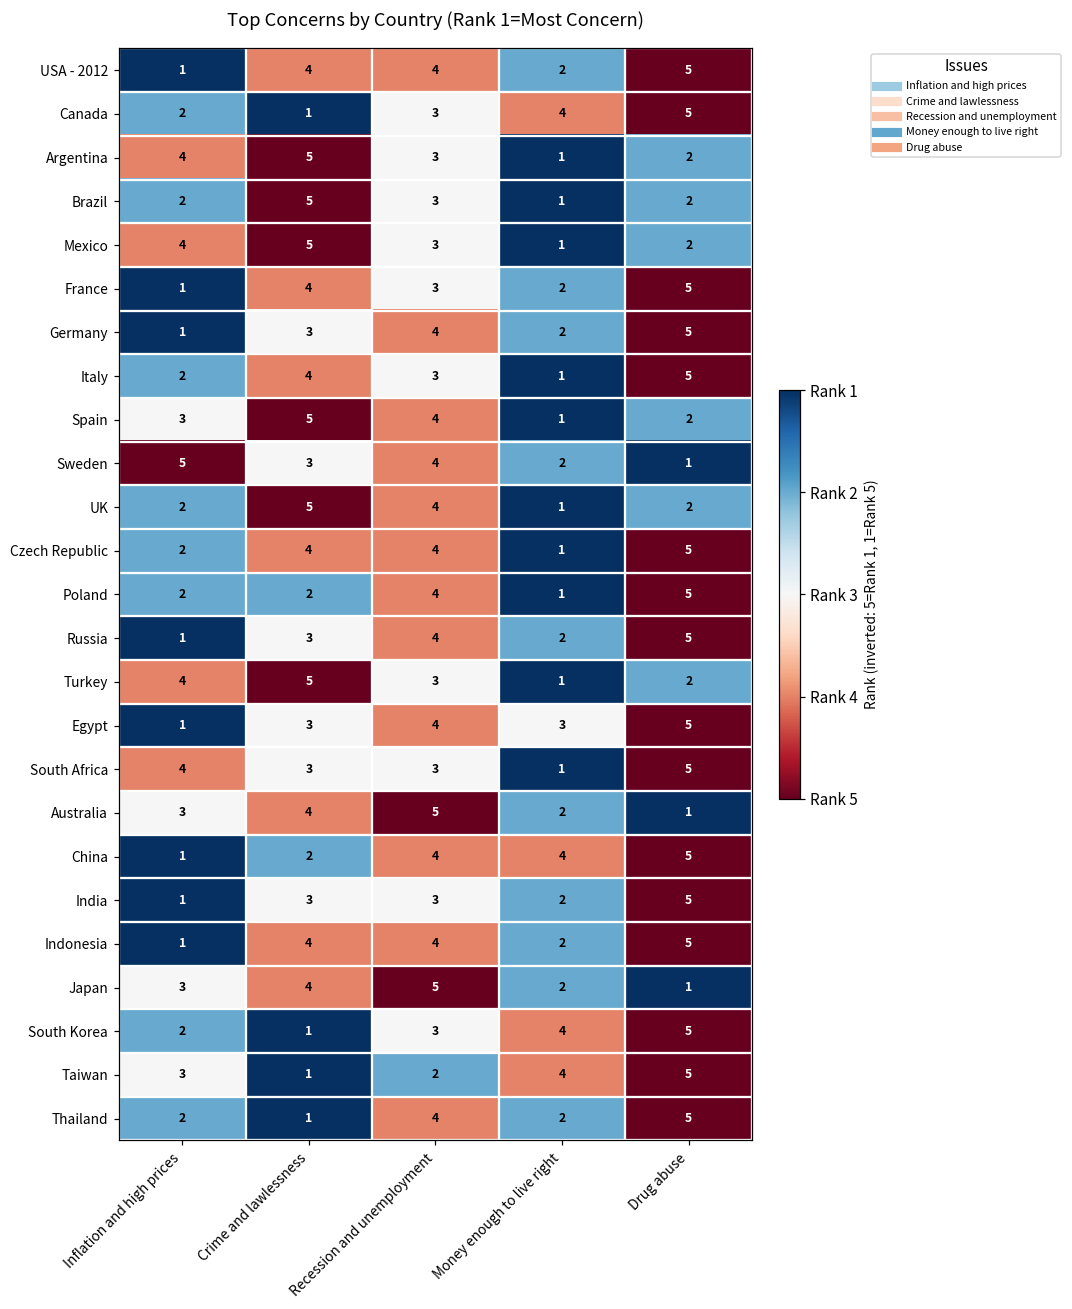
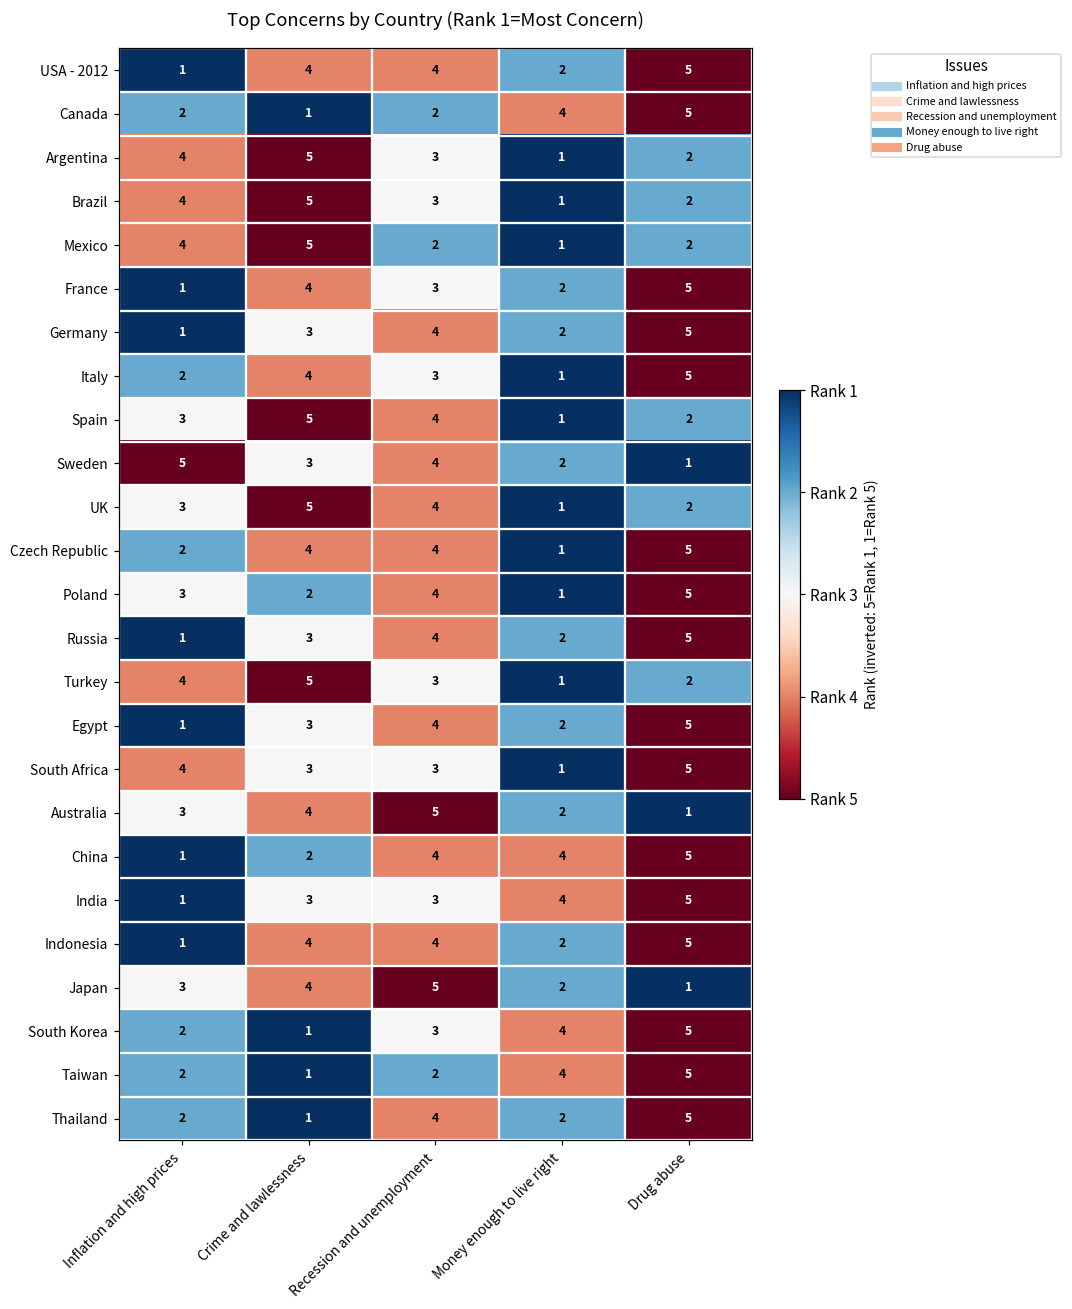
  {
    "USA - 2012": {
      "Inflation and high prices": 1,
      "Crime and lawlessness": 4,
      "Recession and unemployment": 4,
      "Money enough to live right": 2,
      "Drug abuse": 5
    },
    "Canada": {
      "Inflation and high prices": 2,
      "Crime and lawlessness": 1,
-     "Recession and unemployment": 3,
+     "Recession and unemployment": 2,
      "Money enough to live right": 4,
      "Drug abuse": 5
    },
    "Argentina": {
      "Inflation and high prices": 4,
      "Crime and lawlessness": 5,
      "Recession and unemployment": 3,
      "Money enough to live right": 1,
      "Drug abuse": 2
    },
    "Brazil": {
-     "Inflation and high prices": 2,
+     "Inflation and high prices": 4,
      "Crime and lawlessness": 5,
      "Recession and unemployment": 3,
      "Money enough to live right": 1,
      "Drug abuse": 2
    },
    "Mexico": {
      "Inflation and high prices": 4,
      "Crime and lawlessness": 5,
-     "Recession and unemployment": 3,
+     "Recession and unemployment": 2,
      "Money enough to live right": 1,
      "Drug abuse": 2
    },
    "France": {
      "Inflation and high prices": 1,
      "Crime and lawlessness": 4,
      "Recession and unemployment": 3,
      "Money enough to live right": 2,
      "Drug abuse": 5
    },
    "Germany": {
      "Inflation and high prices": 1,
      "Crime and lawlessness": 3,
      "Recession and unemployment": 4,
      "Money enough to live right": 2,
      "Drug abuse": 5
    },
    "Italy": {
      "Inflation and high prices": 2,
      "Crime and lawlessness": 4,
      "Recession and unemployment": 3,
      "Money enough to live right": 1,
      "Drug abuse": 5
    },
    "Spain": {
      "Inflation and high prices": 3,
      "Crime and lawlessness": 5,
      "Recession and unemployment": 4,
      "Money enough to live right": 1,
      "Drug abuse": 2
    },
    "Sweden": {
      "Inflation and high prices": 5,
      "Crime and lawlessness": 3,
      "Recession and unemployment": 4,
      "Money enough to live right": 2,
      "Drug abuse": 1
    },
    "UK": {
-     "Inflation and high prices": 2,
+     "Inflation and high prices": 3,
      "Crime and lawlessness": 5,
      "Recession and unemployment": 4,
      "Money enough to live right": 1,
      "Drug abuse": 2
    },
    "Czech Republic": {
      "Inflation and high prices": 2,
      "Crime and lawlessness": 4,
      "Recession and unemployment": 4,
      "Money enough to live right": 1,
      "Drug abuse": 5
    },
    "Poland": {
-     "Inflation and high prices": 2,
+     "Inflation and high prices": 3,
      "Crime and lawlessness": 2,
      "Recession and unemployment": 4,
      "Money enough to live right": 1,
      "Drug abuse": 5
    },
    "Russia": {
      "Inflation and high prices": 1,
      "Crime and lawlessness": 3,
      "Recession and unemployment": 4,
      "Money enough to live right": 2,
      "Drug abuse": 5
    },
    "Turkey": {
      "Inflation and high prices": 4,
      "Crime and lawlessness": 5,
      "Recession and unemployment": 3,
      "Money enough to live right": 1,
      "Drug abuse": 2
    },
    "Egypt": {
      "Inflation and high prices": 1,
      "Crime and lawlessness": 3,
      "Recession and unemployment": 4,
-     "Money enough to live right": 3,
+     "Money enough to live right": 2,
      "Drug abuse": 5
    },
    "South Africa": {
      "Inflation and high prices": 4,
      "Crime and lawlessness": 3,
      "Recession and unemployment": 3,
      "Money enough to live right": 1,
      "Drug abuse": 5
    },
    "Australia": {
      "Inflation and high prices": 3,
      "Crime and lawlessness": 4,
      "Recession and unemployment": 5,
      "Money enough to live right": 2,
      "Drug abuse": 1
    },
    "China": {
      "Inflation and high prices": 1,
      "Crime and lawlessness": 2,
      "Recession and unemployment": 4,
      "Money enough to live right": 4,
      "Drug abuse": 5
    },
    "India": {
      "Inflation and high prices": 1,
      "Crime and lawlessness": 3,
      "Recession and unemployment": 3,
-     "Money enough to live right": 2,
+     "Money enough to live right": 4,
      "Drug abuse": 5
    },
    "Indonesia": {
      "Inflation and high prices": 1,
      "Crime and lawlessness": 4,
      "Recession and unemployment": 4,
      "Money enough to live right": 2,
      "Drug abuse": 5
    },
    "Japan": {
      "Inflation and high prices": 3,
      "Crime and lawlessness": 4,
      "Recession and unemployment": 5,
      "Money enough to live right": 2,
      "Drug abuse": 1
    },
    "South Korea": {
      "Inflation and high prices": 2,
      "Crime and lawlessness": 1,
      "Recession and unemployment": 3,
      "Money enough to live right": 4,
      "Drug abuse": 5
    },
    "Taiwan": {
-     "Inflation and high prices": 3,
+     "Inflation and high prices": 2,
      "Crime and lawlessness": 1,
      "Recession and unemployment": 2,
      "Money enough to live right": 4,
      "Drug abuse": 5
    },
    "Thailand": {
      "Inflation and high prices": 2,
      "Crime and lawlessness": 1,
      "Recession and unemployment": 4,
      "Money enough to live right": 2,
      "Drug abuse": 5
    }
  }
